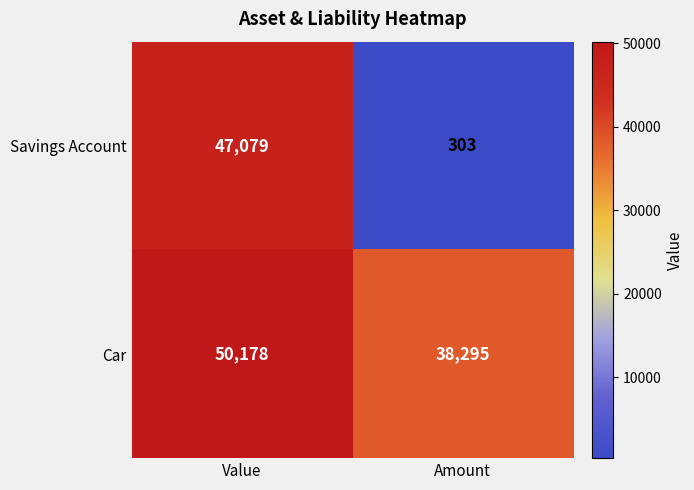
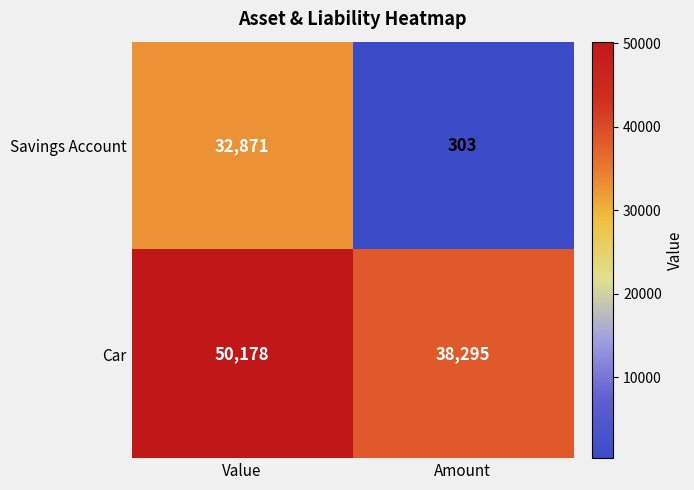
  {
    "Savings Account": {
-     "Value": "47,079",
+     "Value": "32,871",
      "Amount": "303"
    },
    "Car": {
      "Value": "50,178",
      "Amount": "38,295"
    }
  }
